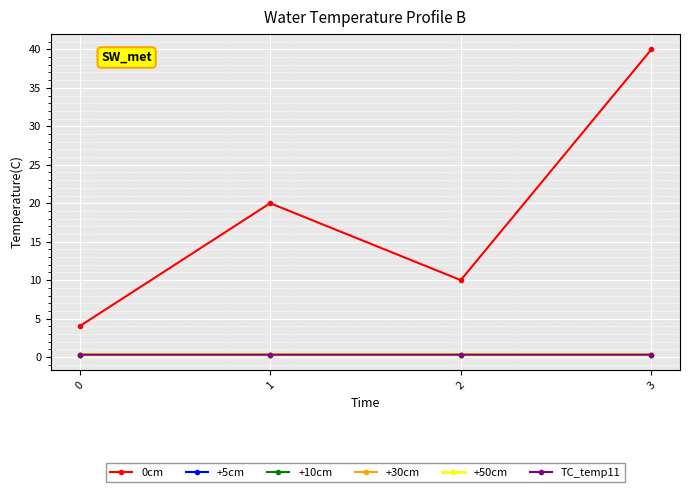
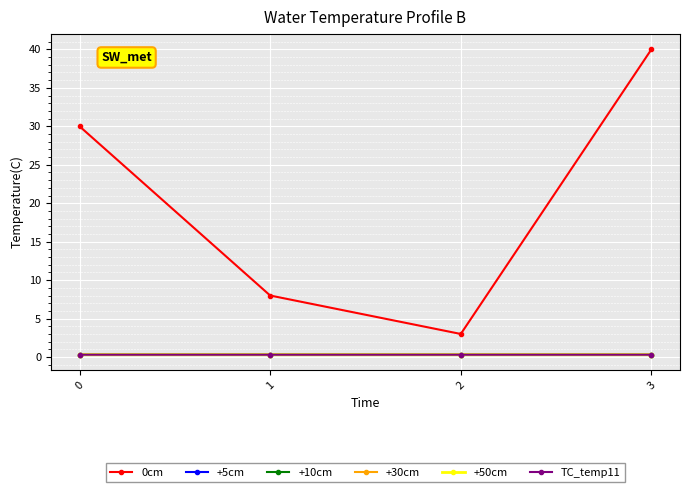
  {
    "0cm": {
-     "0": 4,
-     "1": 20,
-     "2": 10,
+     "0": 30,
+     "1": 8,
+     "2": 3,
      "3": 40
    },
    "TC_temp11": {
      "0": 0,
      "1": 0,
      "2": 0,
      "3": 0
    }
  }
